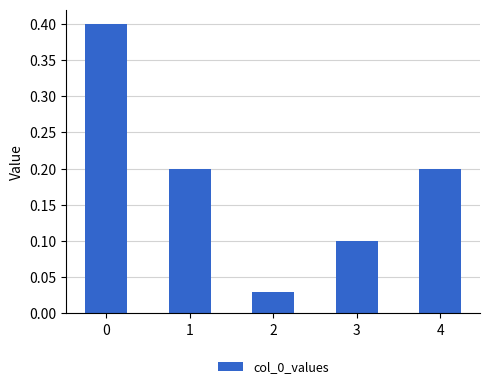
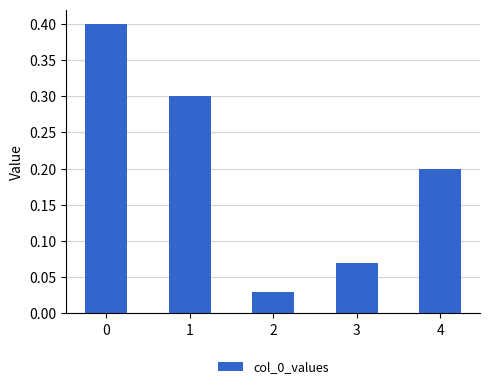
  {
    "0": 0.40,
-   "1": 0.2,
+   "1": 0.3,
    "2": 0.03,
-   "3": 0.10,
+   "3": 0.07,
    "4": 0.20
  }
